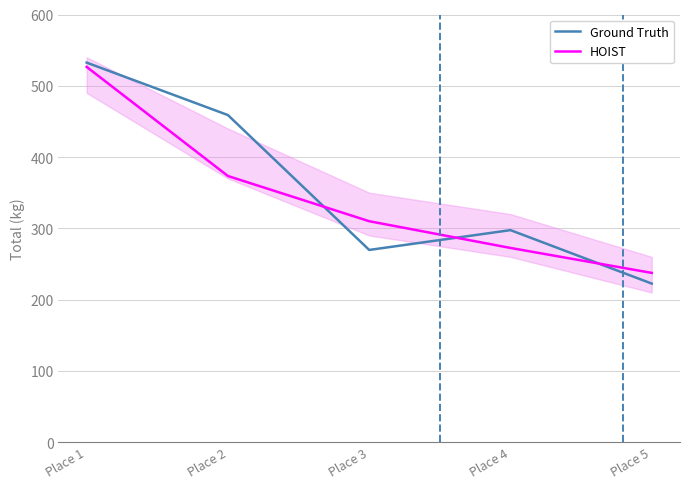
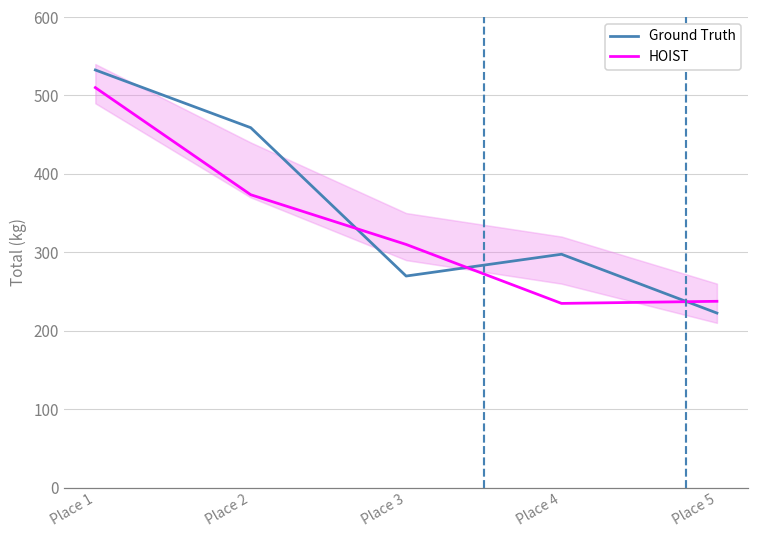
  {
    "Ground Truth": {
      "Place 1": 530,
      "Place 2": 460,
      "Place 3": 270,
      "Place 4": 300,
      "Place 5": 220
    },
    "HOIST": {
-     "Place 1": 530,
+     "Place 1": 510,
      "Place 2": 370,
      "Place 3": 310,
-     "Place 4": 270,
+     "Place 4": 230,
      "Place 5": 240
    }
  }
